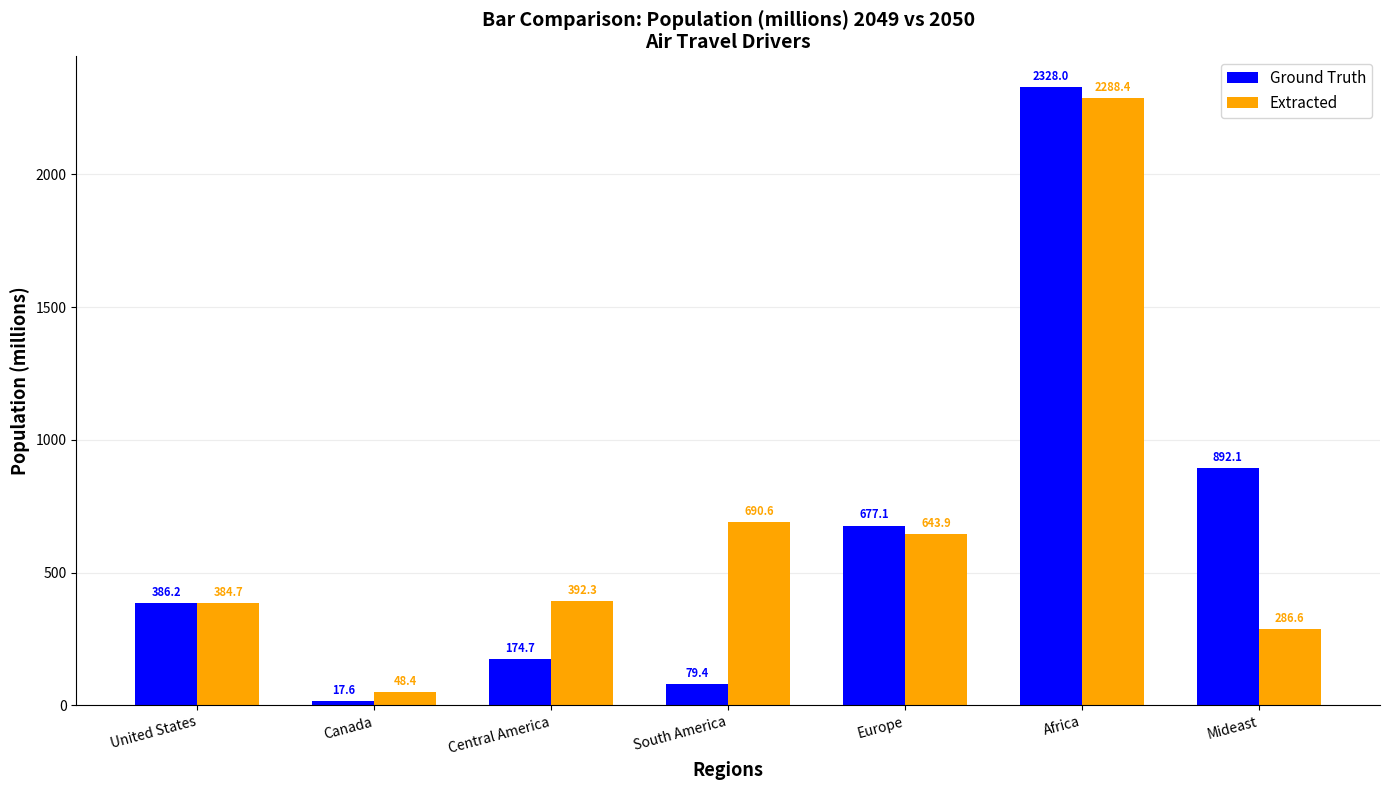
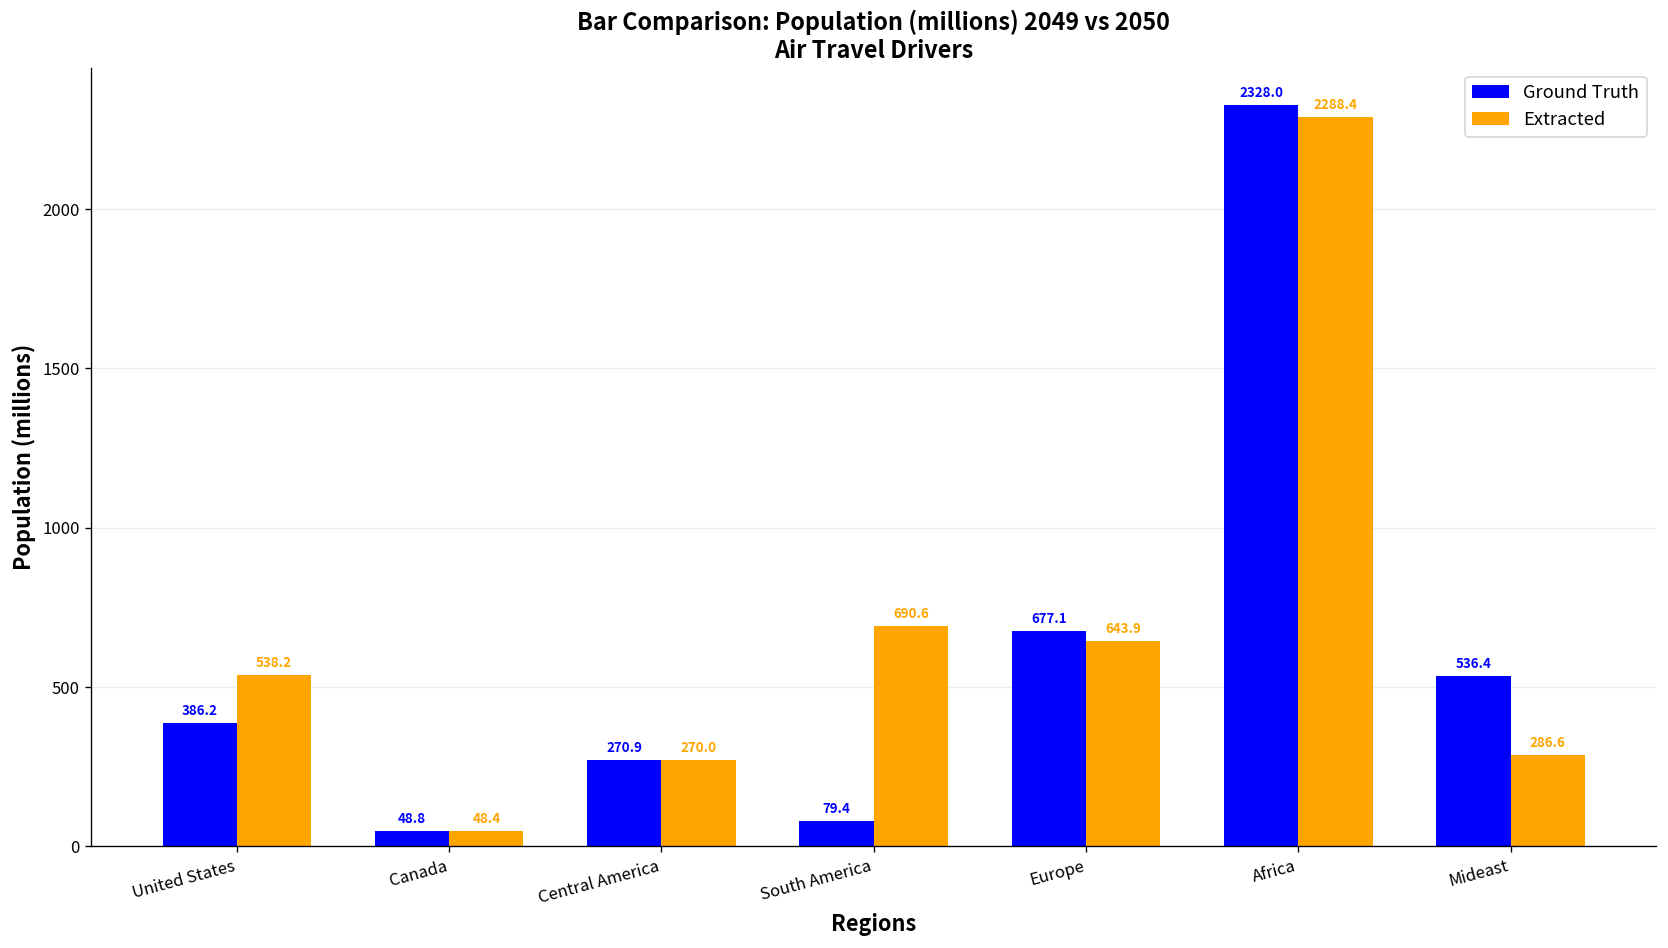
  {
    "Ground Truth": {
      "United States": 386.2,
-     "Canada": 17.6,
-     "Central America": 174.7,
+     "Canada": 48.8,
+     "Central America": 270.9,
      "South America": 79.4,
      "Europe": 677.1,
      "Africa": 2328.0,
-     "Mideast": 892.1
+     "Mideast": 536.4
    },
    "Extracted": {
-     "United States": 384.7,
+     "United States": 538.2,
      "Canada": 48.4,
-     "Central America": 392.3,
+     "Central America": 270.0,
      "South America": 690.6,
      "Europe": 643.9,
      "Africa": 2288.4,
      "Mideast": 286.6
    }
  }
